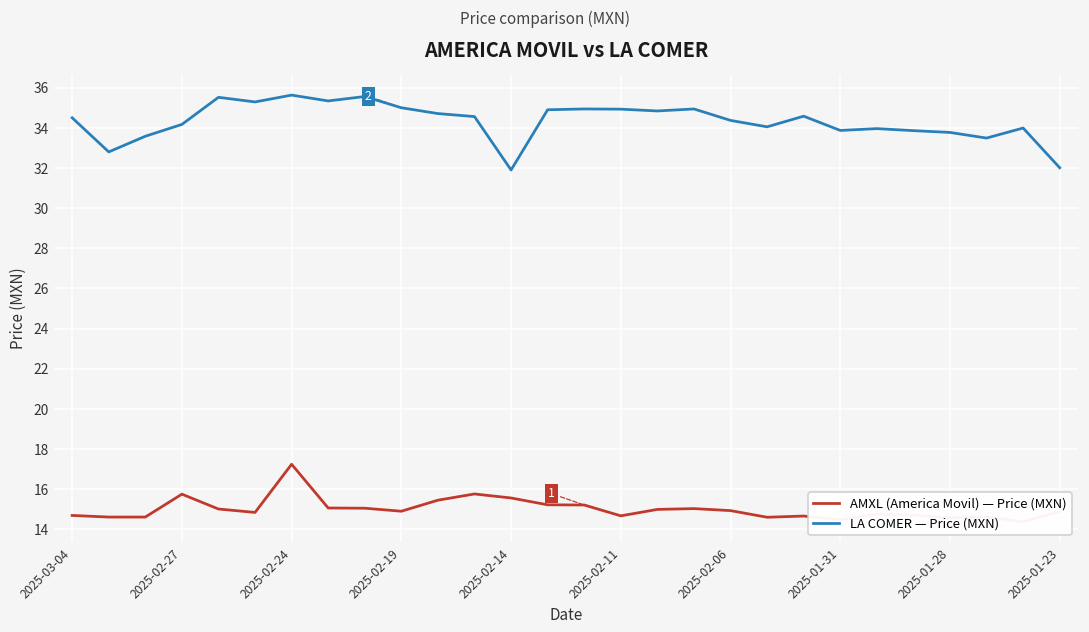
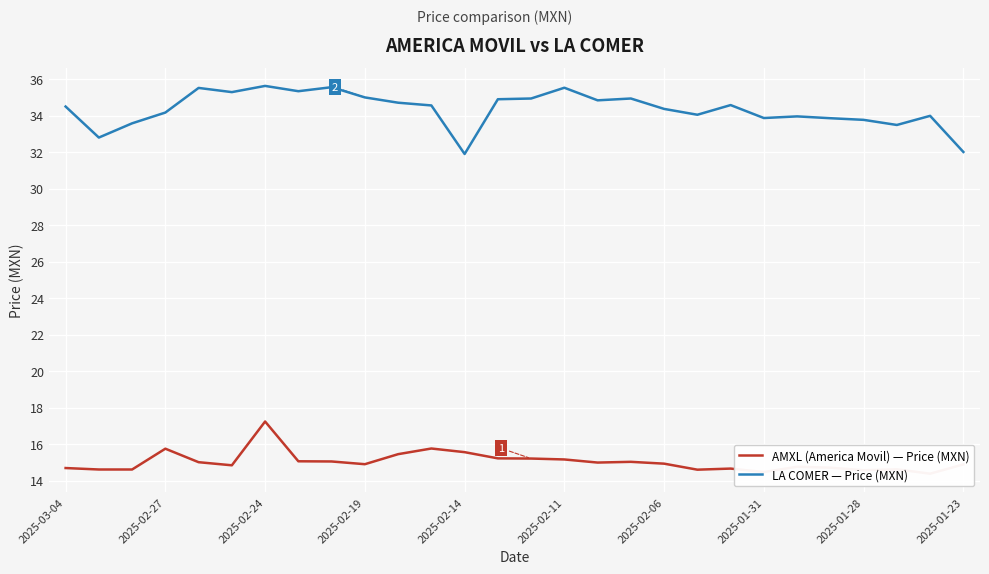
  {
    "AMXL (America Movil) — Price (MXN)": {
      "2025-03-04": 14.7,
      "2025-02-27": 15.8,
      "2025-02-24": 17.2,
      "2025-02-19": 14.9,
      "2025-02-14": 15.6,
-     "2025-02-11": 14.7,
+     "2025-02-11": 15.2,
      "2025-02-06": 14.9
    },
    "LA COMER — Price (MXN)": {
      "2025-03-04": 34.5,
      "2025-02-27": 34.2,
      "2025-02-24": 35.6,
      "2025-02-19": 35.0,
      "2025-02-14": 31.9,
-     "2025-02-11": 34.9,
+     "2025-02-11": 35.5,
      "2025-02-06": 34.4,
      "2025-01-31": 33.9,
      "2025-01-28": 33.8,
      "2025-01-23": 32.0
    }
  }
